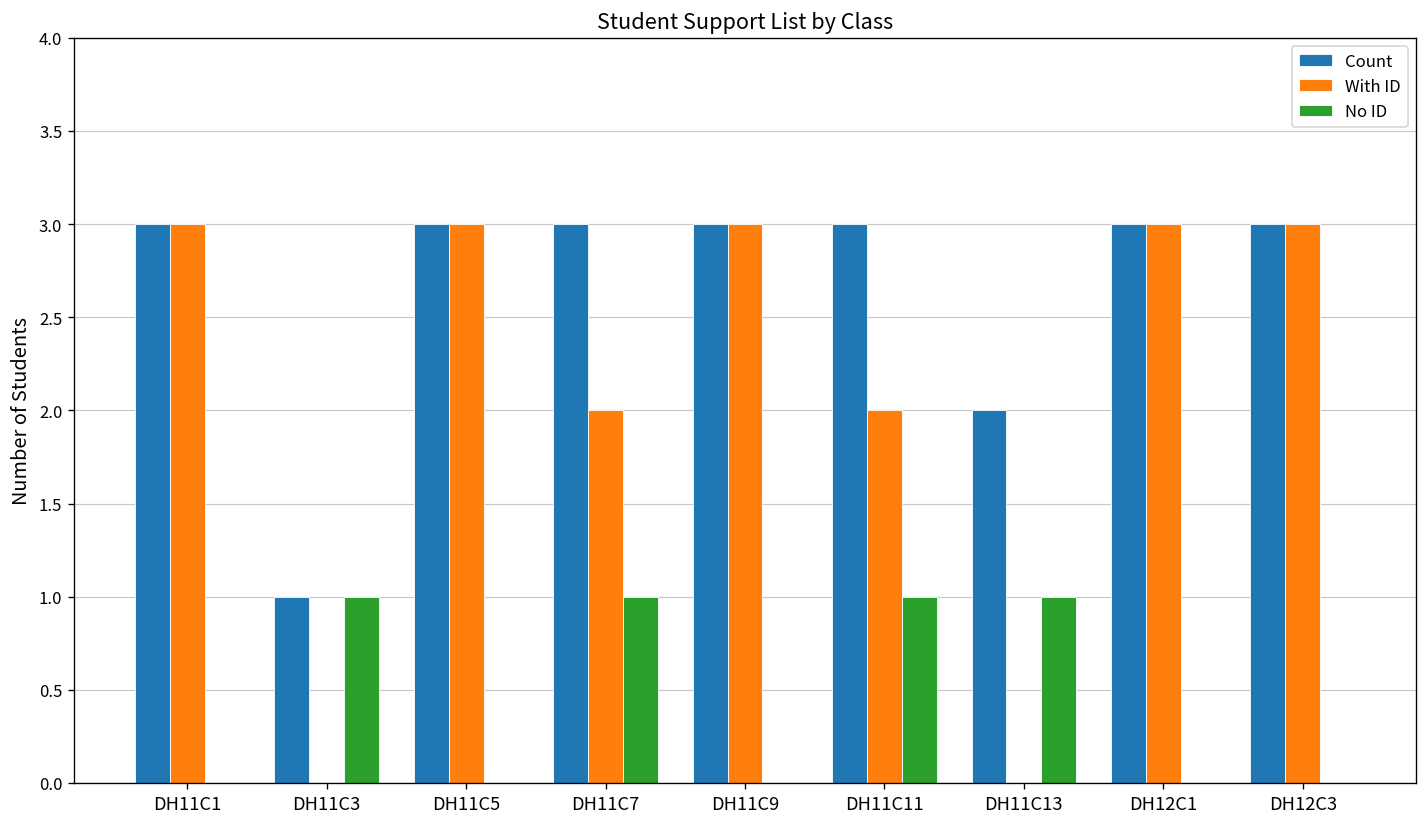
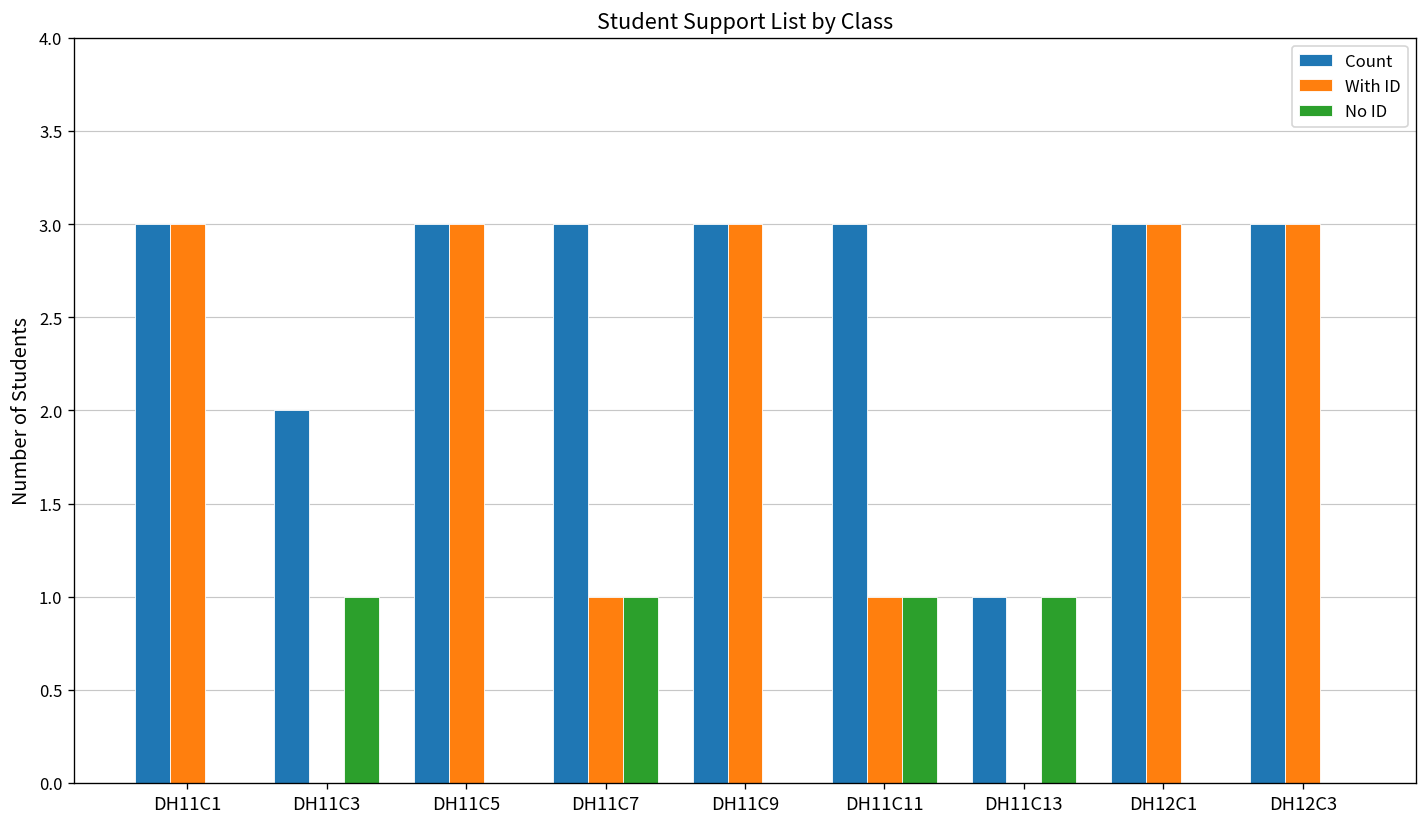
  {
    "Count": {
      "DH11C1": 3,
-     "DH11C3": 1,
+     "DH11C3": 2,
      "DH11C5": 3,
      "DH11C7": 3,
      "DH11C9": 3,
      "DH11C11": 3,
-     "DH11C13": 2,
+     "DH11C13": 1,
      "DH12C1": 3,
      "DH12C3": 3
    },
    "With ID": {
      "DH11C1": 3,
      "DH11C3": 0,
      "DH11C5": 3,
-     "DH11C7": 2,
+     "DH11C7": 1,
      "DH11C9": 3,
-     "DH11C11": 2,
+     "DH11C11": 1,
      "DH11C13": 0,
      "DH12C1": 3,
      "DH12C3": 3
    },
    "No ID": {
      "DH11C1": 0,
      "DH11C3": 1,
      "DH11C5": 0,
      "DH11C7": 1,
      "DH11C9": 0,
      "DH11C11": 1,
      "DH11C13": 1,
      "DH12C1": 0,
      "DH12C3": 0
    }
  }
